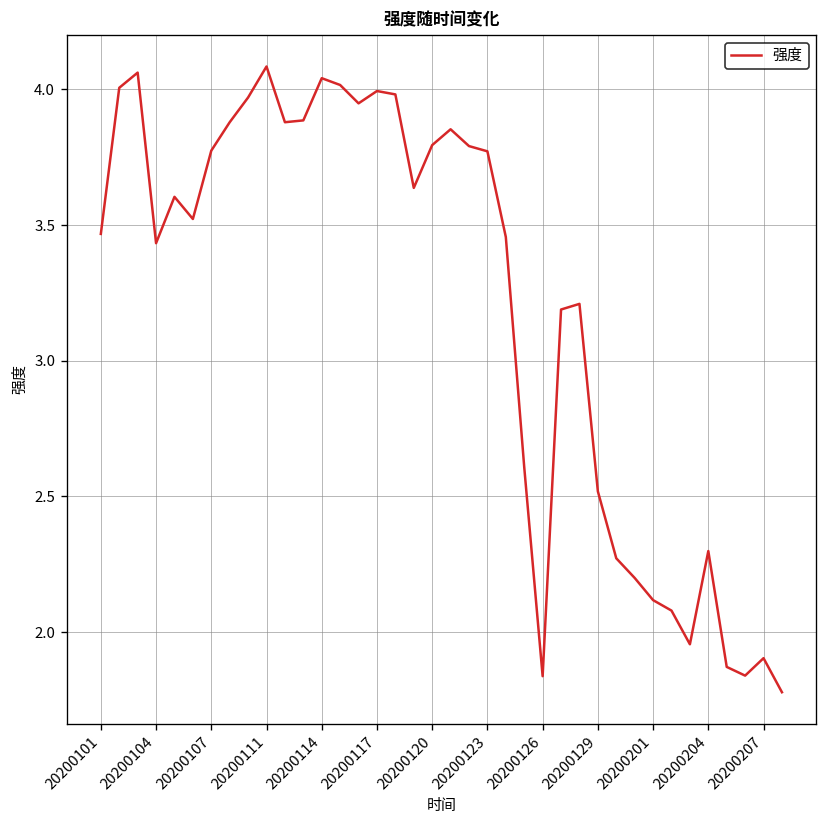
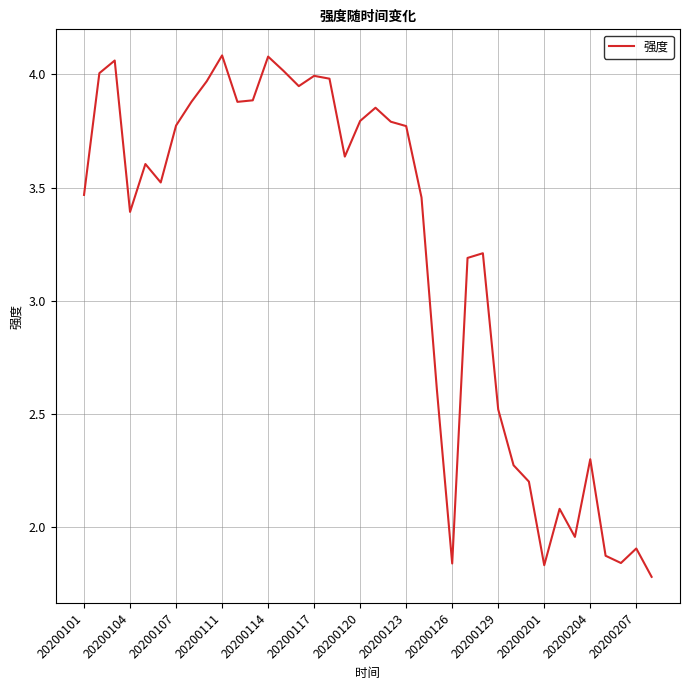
  {
    "20200101": 3.47,
-   "20200104": 3.43,
+   "20200104": 3.39,
    "20200107": 3.77,
    "20200111": 4.08,
-   "20200114": 4.04,
+   "20200114": 4.08,
    "20200117": 3.99,
    "20200120": 3.79,
    "20200123": 3.77,
    "20200126": 1.84,
    "20200129": 2.52,
-   "20200201": 2.12,
+   "20200201": 1.83,
    "20200204": 2.30,
    "20200207": 1.90
  }
